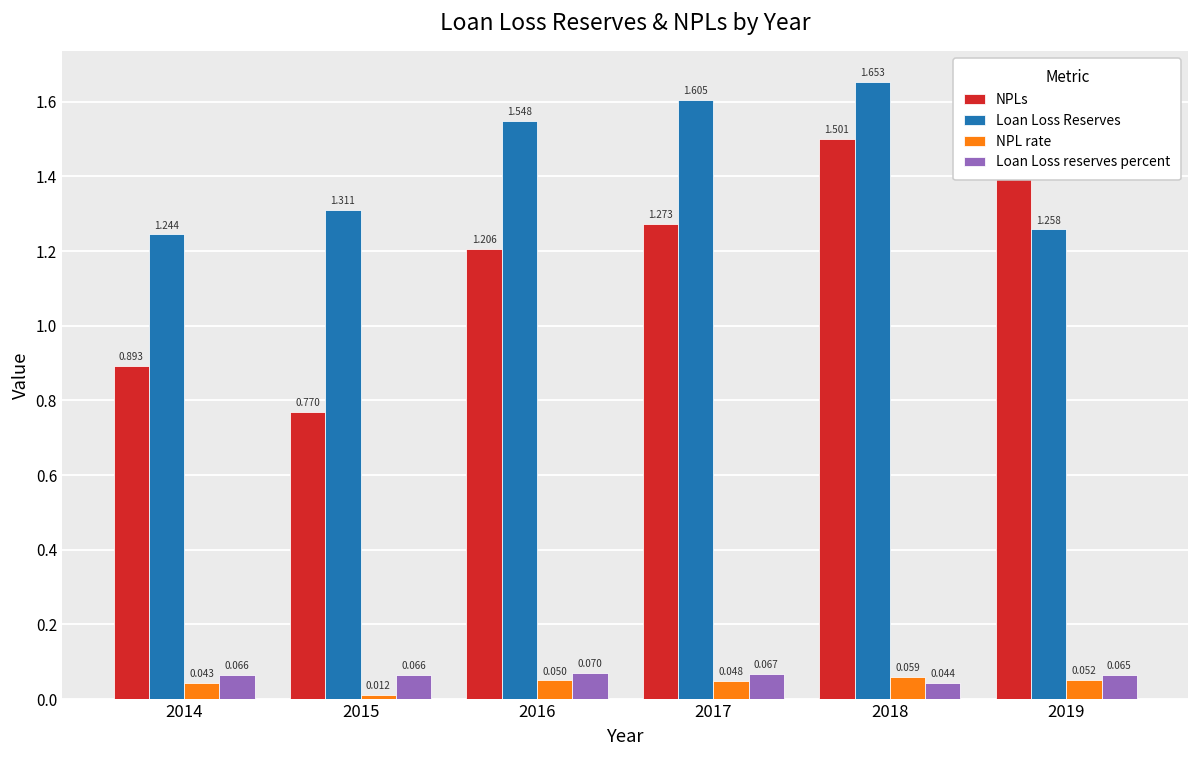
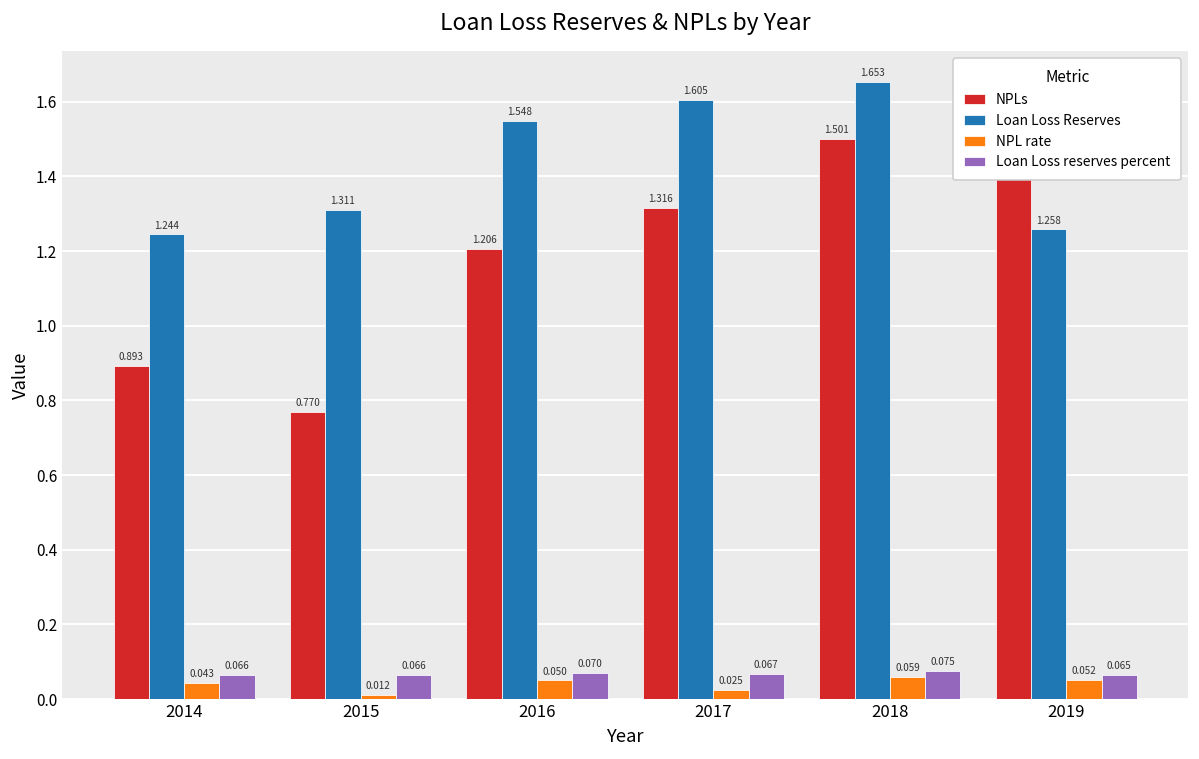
  {
    "NPLs": {
      "2014": 0.893,
      "2015": 0.770,
      "2016": 1.206,
-     "2017": 1.273,
+     "2017": 1.316,
      "2018": 1.501
    },
    "Loan Loss Reserves": {
      "2014": 1.244,
      "2015": 1.311,
      "2016": 1.548,
      "2017": 1.605,
      "2018": 1.653,
      "2019": 1.258
    },
    "NPL rate": {
      "2014": 0.043,
      "2015": 0.012,
      "2016": 0.050,
-     "2017": 0.048,
+     "2017": 0.025,
      "2018": 0.059,
      "2019": 0.052
    },
    "Loan Loss reserves percent": {
      "2014": 0.066,
      "2015": 0.066,
      "2016": 0.070,
      "2017": 0.067,
-     "2018": 0.044,
+     "2018": 0.075,
      "2019": 0.065
    }
  }
